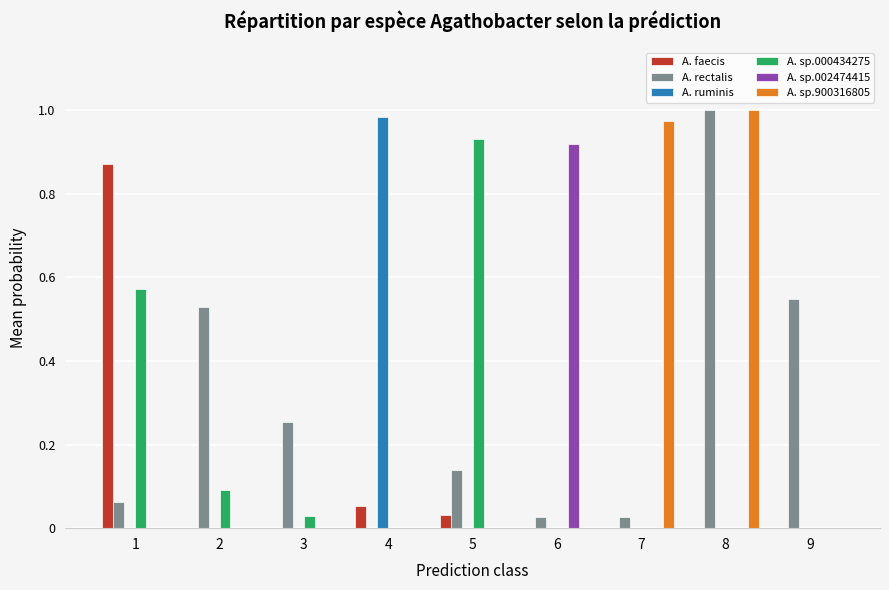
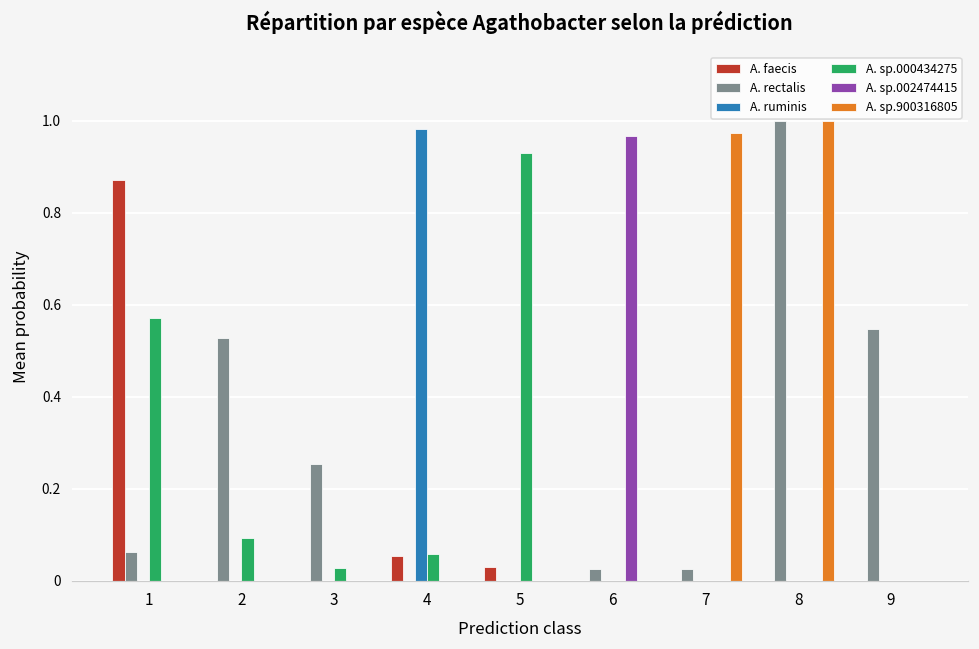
  {
    "A. faecis": {
      "1": 0.87,
      "2": 0.00,
      "3": 0.00,
      "4": 0.05,
      "5": 0.03,
      "6": 0.00,
      "7": 0.00,
      "8": 0.00
    },
    "A. rectalis": {
      "1": 0.06,
      "2": 0.53,
      "3": 0.25,
-     "5": 0.14,
+     "5": 0.00,
      "6": 0.03,
      "7": 0.03,
      "8": 1.00,
      "9": 0.55
    },
    "A. ruminis": {
      "1": 0.00,
      "2": 0.00,
      "3": 0.00,
      "4": 0.98,
      "5": 0.00,
      "6": 0.00,
      "7": 0.00,
      "8": 0.00,
      "9": 0.00
    },
    "A. sp.000434275": {
      "1": 0.57,
      "2": 0.09,
      "3": 0.03,
-     "4": 0.00,
+     "4": 0.06,
      "5": 0.93,
      "6": 0.00,
      "7": 0.00,
      "8": 0.00
    },
    "A. sp.002474415": {
      "1": 0.00,
      "2": 0.00,
      "3": 0.00,
      "4": 0.00,
      "5": 0.00,
-     "6": 0.92,
+     "6": 0.97,
      "7": 0.00,
      "8": 0.00,
      "9": 0.00
    },
    "A. sp.900316805": {
      "1": 0.00,
      "2": 0.00,
      "3": 0.00,
      "4": 0.00,
      "5": 0.00,
      "6": 0.00,
      "7": 0.97,
      "8": 1.00,
      "9": 0.00
    }
  }
